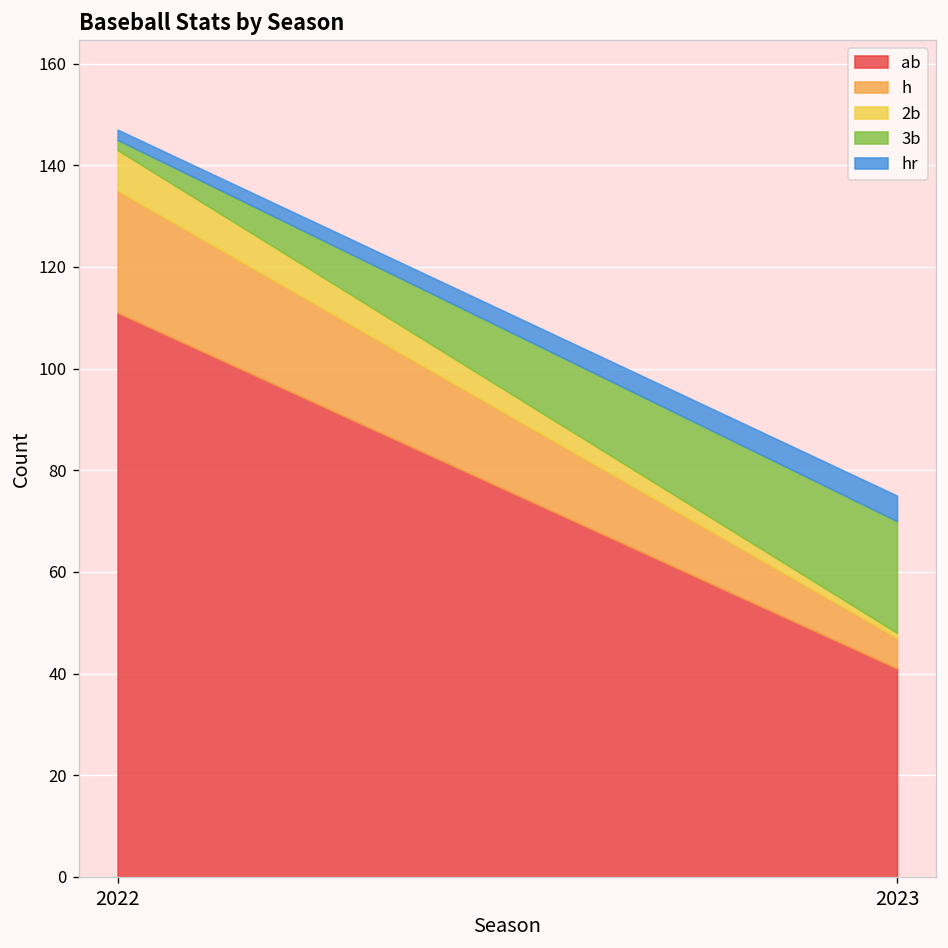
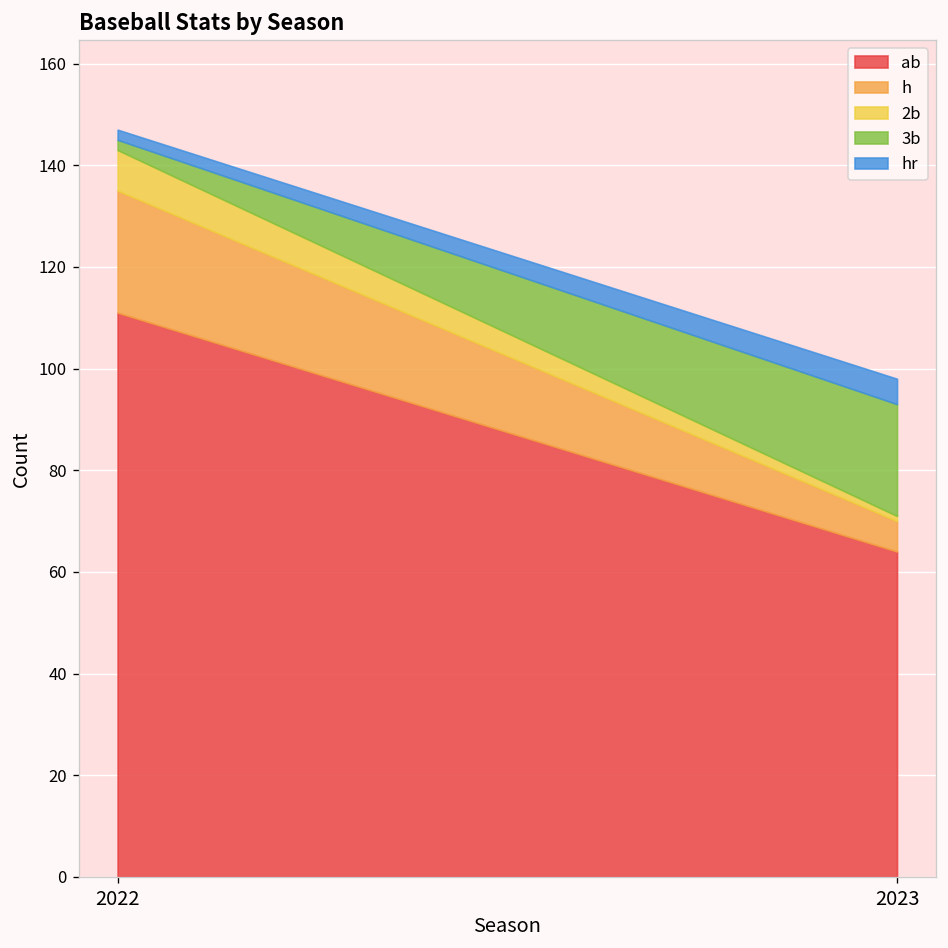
  {
    "ab": {
      "2022": 111,
-     "2023": 41
+     "2023": 64
    },
    "3b": {
      "2022": 2,
      "2023": 22
    },
    "hr": {
      "2022": 2,
      "2023": 5
    }
  }
